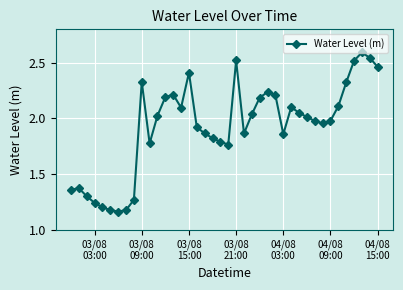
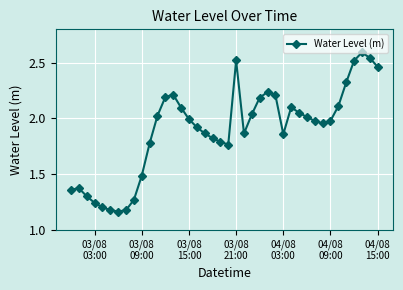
  {
    "03/08 03:00": 1.24,
-   "03/08 09:00": 2.33,
-   "03/08 15:00": 2.41,
+   "03/08 09:00": 1.48,
+   "03/08 15:00": 1.99,
    "03/08 21:00": 2.52,
    "04/08 03:00": 1.86,
    "04/08 09:00": 1.98,
    "04/08 15:00": 2.46
  }
